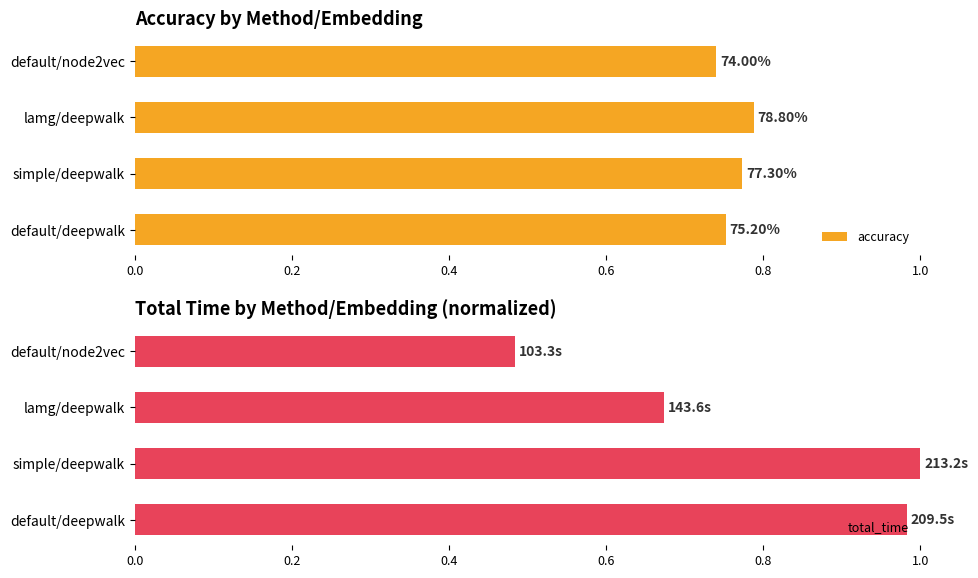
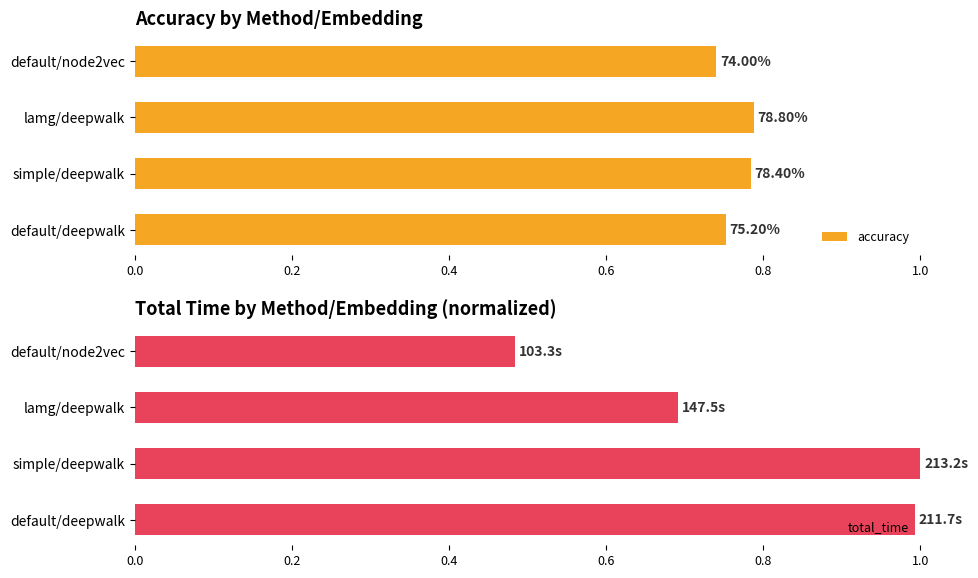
  {
    "Accuracy by Method/Embedding": {
      "default/node2vec": "74.00%",
      "lamg/deepwalk": "78.80%",
-     "simple/deepwalk": "77.30%",
+     "simple/deepwalk": "78.40%",
      "default/deepwalk": "75.20%"
    },
    "Total Time by Method/Embedding (normalized)": {
-     "lamg/deepwalk": "143.6s",
-     "default/deepwalk": "209.5s"
+     "lamg/deepwalk": "147.5s",
+     "default/deepwalk": "211.7s"
    }
  }
